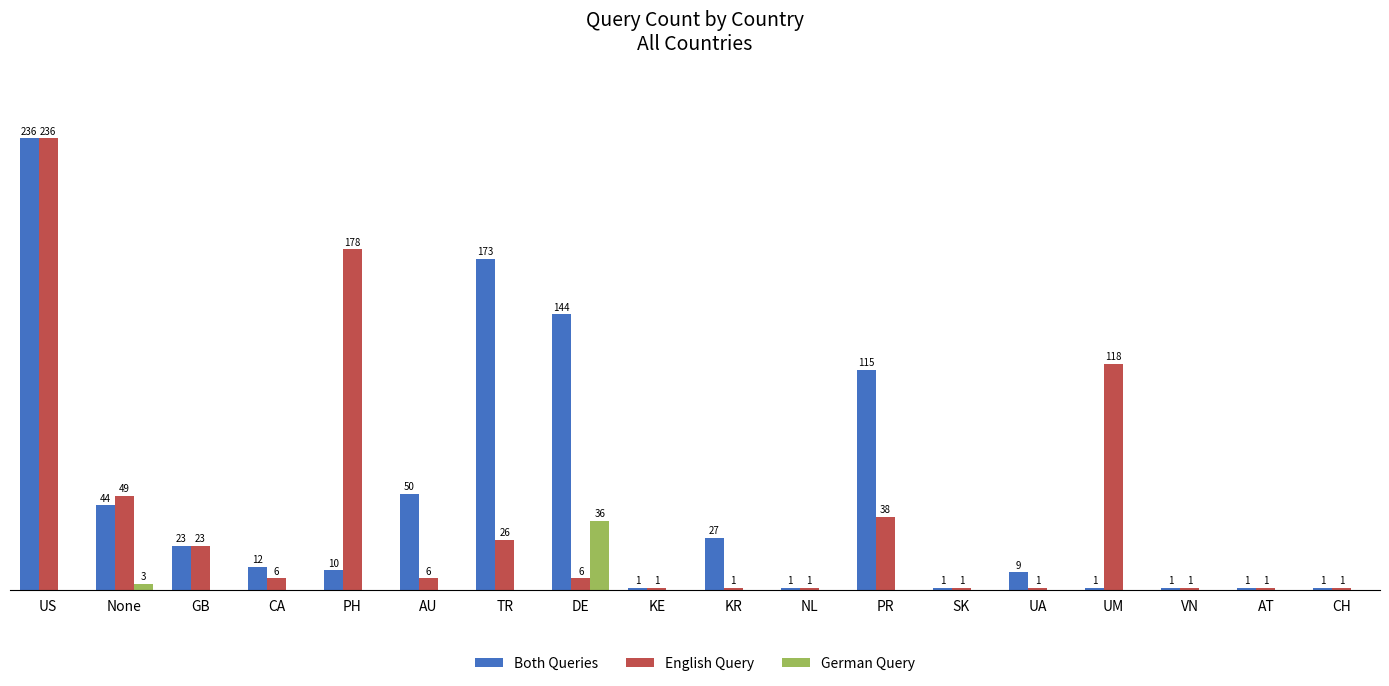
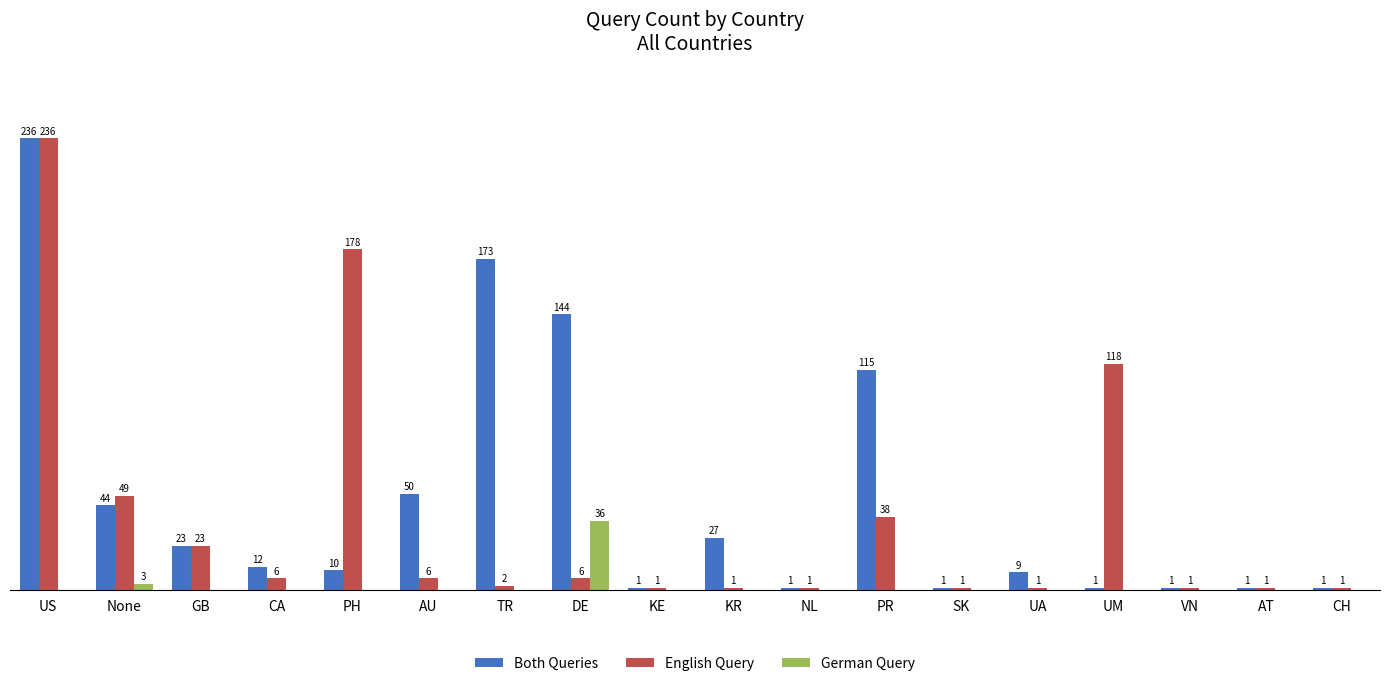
  {
    "Both Queries": {
      "US": 236,
      "None": 44,
      "GB": 23,
      "CA": 12,
      "PH": 10,
      "AU": 50,
      "TR": 173,
      "DE": 144,
      "KE": 1,
      "KR": 27,
      "NL": 1,
      "PR": 115,
      "SK": 1,
      "UA": 9,
      "UM": 1,
      "VN": 1,
      "AT": 1,
      "CH": 1
    },
    "English Query": {
      "US": 236,
      "None": 49,
      "GB": 23,
      "CA": 6,
      "PH": 178,
      "AU": 6,
-     "TR": 26,
+     "TR": 2,
      "DE": 6,
      "KE": 1,
      "KR": 1,
      "NL": 1,
      "PR": 38,
      "SK": 1,
      "UA": 1,
      "UM": 118,
      "VN": 1,
      "AT": 1,
      "CH": 1
    },
    "German Query": {
      "None": 3,
      "DE": 36
    }
  }
